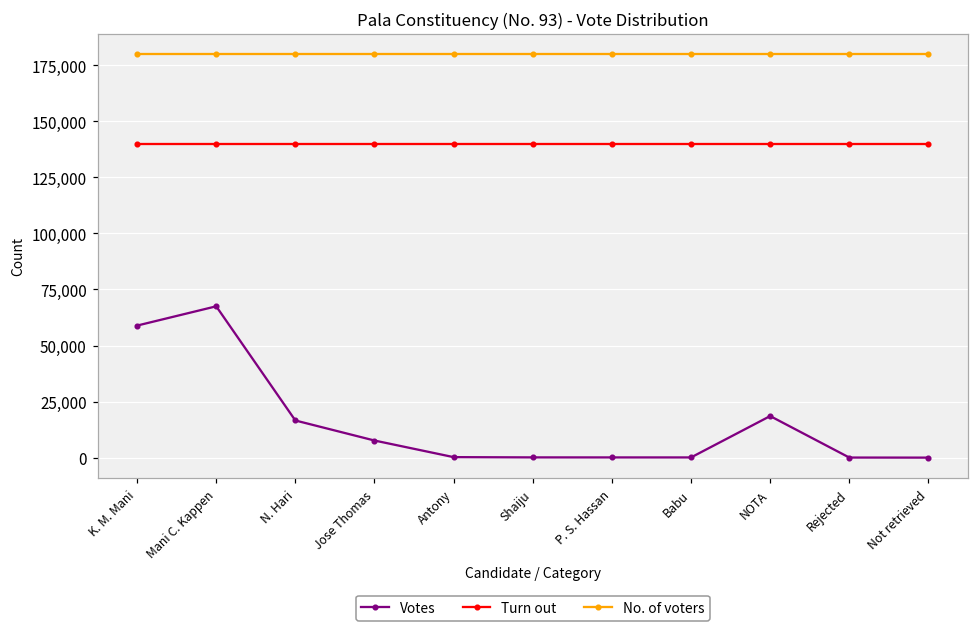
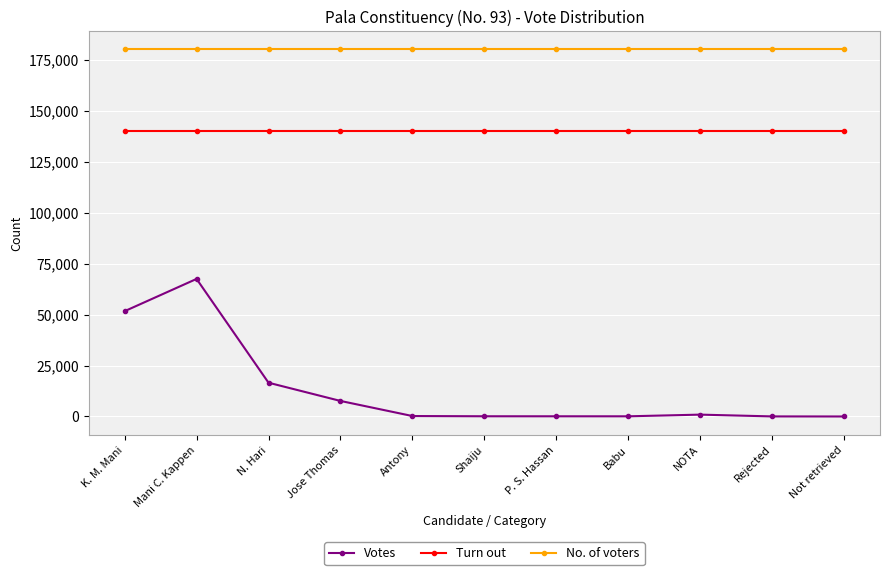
  {
    "Votes": {
-     "K. M. Mani": "59,000",
+     "K. M. Mani": "52,000",
      "Mani C. Kappen": "67,000",
      "N. Hari": "17,000",
      "Jose Thomas": "8,000",
      "Antony": "0",
      "Shaiju": "0",
      "P. S. Hassan": "0",
      "Babu": "0",
-     "NOTA": "19,000",
+     "NOTA": "1,000",
      "Rejected": "0",
      "Not retrieved": "0"
    },
    "Turn out": {
      "K. M. Mani": "140,000",
      "Mani C. Kappen": "140,000",
      "N. Hari": "140,000",
      "Jose Thomas": "140,000",
      "Antony": "140,000",
      "Shaiju": "140,000",
      "P. S. Hassan": "140,000",
      "Babu": "140,000",
      "NOTA": "140,000",
      "Rejected": "140,000",
      "Not retrieved": "140,000"
    },
    "No. of voters": {
      "K. M. Mani": "180,000",
      "Mani C. Kappen": "180,000",
      "N. Hari": "180,000",
      "Jose Thomas": "180,000",
      "Antony": "180,000",
      "Shaiju": "180,000",
      "P. S. Hassan": "180,000",
      "Babu": "180,000",
      "NOTA": "180,000",
      "Rejected": "180,000",
      "Not retrieved": "180,000"
    }
  }
